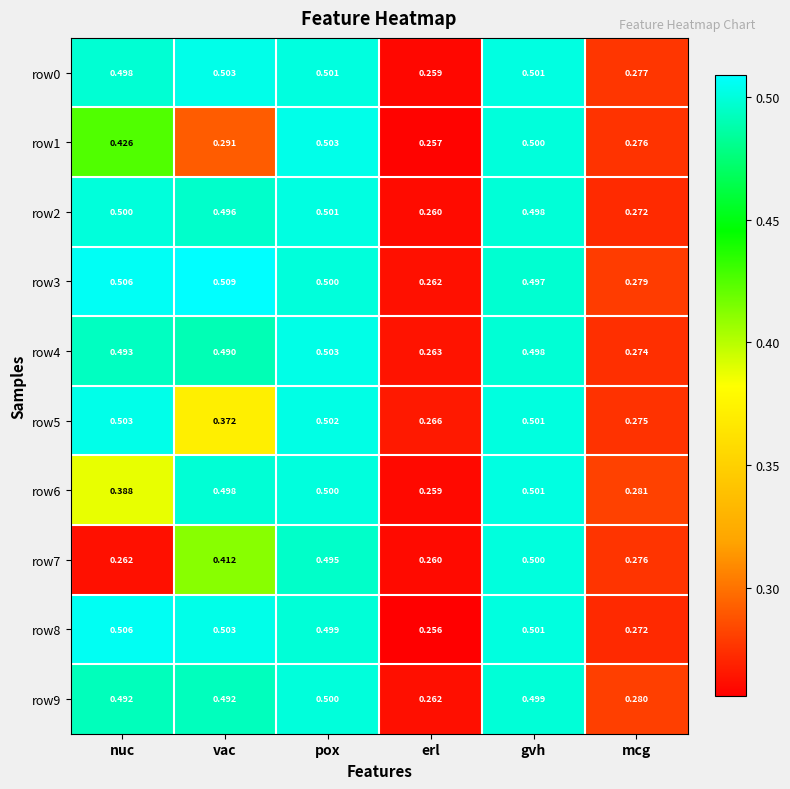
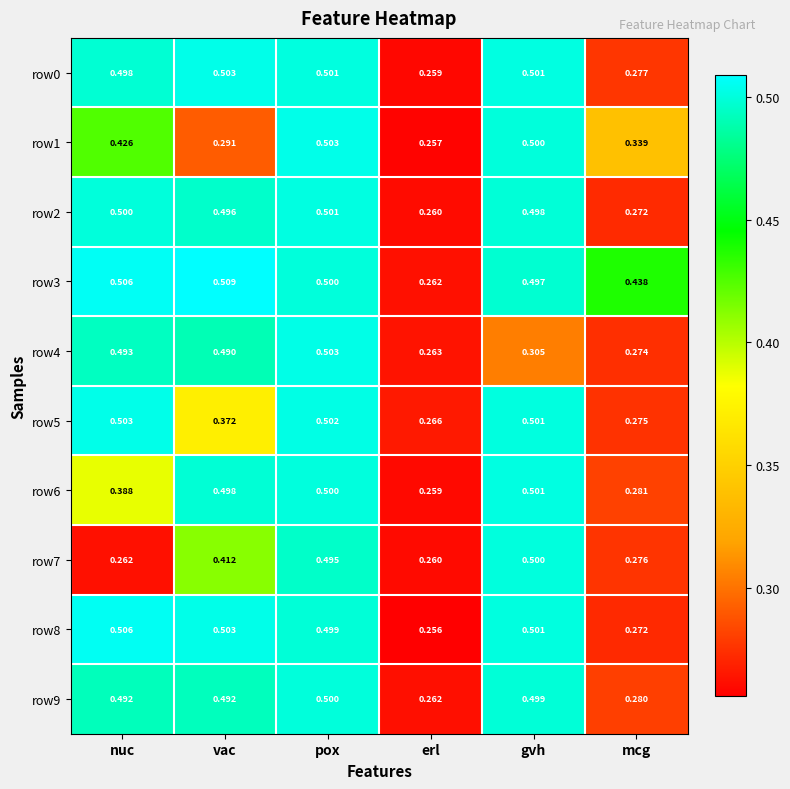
  {
    "row0": {
      "nuc": 0.498,
      "vac": 0.503,
      "pox": 0.501,
      "erl": 0.259,
      "gvh": 0.501,
      "mcg": 0.277
    },
    "row1": {
      "nuc": 0.426,
      "vac": 0.291,
      "pox": 0.503,
      "erl": 0.257,
      "gvh": 0.500,
-     "mcg": 0.276
+     "mcg": 0.339
    },
    "row2": {
      "nuc": 0.500,
      "vac": 0.496,
      "pox": 0.501,
      "erl": 0.260,
      "gvh": 0.498,
      "mcg": 0.272
    },
    "row3": {
      "nuc": 0.506,
      "vac": 0.509,
      "pox": 0.500,
      "erl": 0.262,
      "gvh": 0.497,
-     "mcg": 0.279
+     "mcg": 0.438
    },
    "row4": {
      "nuc": 0.493,
      "vac": 0.490,
      "pox": 0.503,
      "erl": 0.263,
-     "gvh": 0.498,
+     "gvh": 0.305,
      "mcg": 0.274
    },
    "row5": {
      "nuc": 0.503,
      "vac": 0.372,
      "pox": 0.502,
      "erl": 0.266,
      "gvh": 0.501,
      "mcg": 0.275
    },
    "row6": {
      "nuc": 0.388,
      "vac": 0.498,
      "pox": 0.500,
      "erl": 0.259,
      "gvh": 0.501,
      "mcg": 0.281
    },
    "row7": {
      "nuc": 0.262,
      "vac": 0.412,
      "pox": 0.495,
      "erl": 0.260,
      "gvh": 0.500,
      "mcg": 0.276
    },
    "row8": {
      "nuc": 0.506,
      "vac": 0.503,
      "pox": 0.499,
      "erl": 0.256,
      "gvh": 0.501,
      "mcg": 0.272
    },
    "row9": {
      "nuc": 0.492,
      "vac": 0.492,
      "pox": 0.500,
      "erl": 0.262,
      "gvh": 0.499,
      "mcg": 0.280
    }
  }
